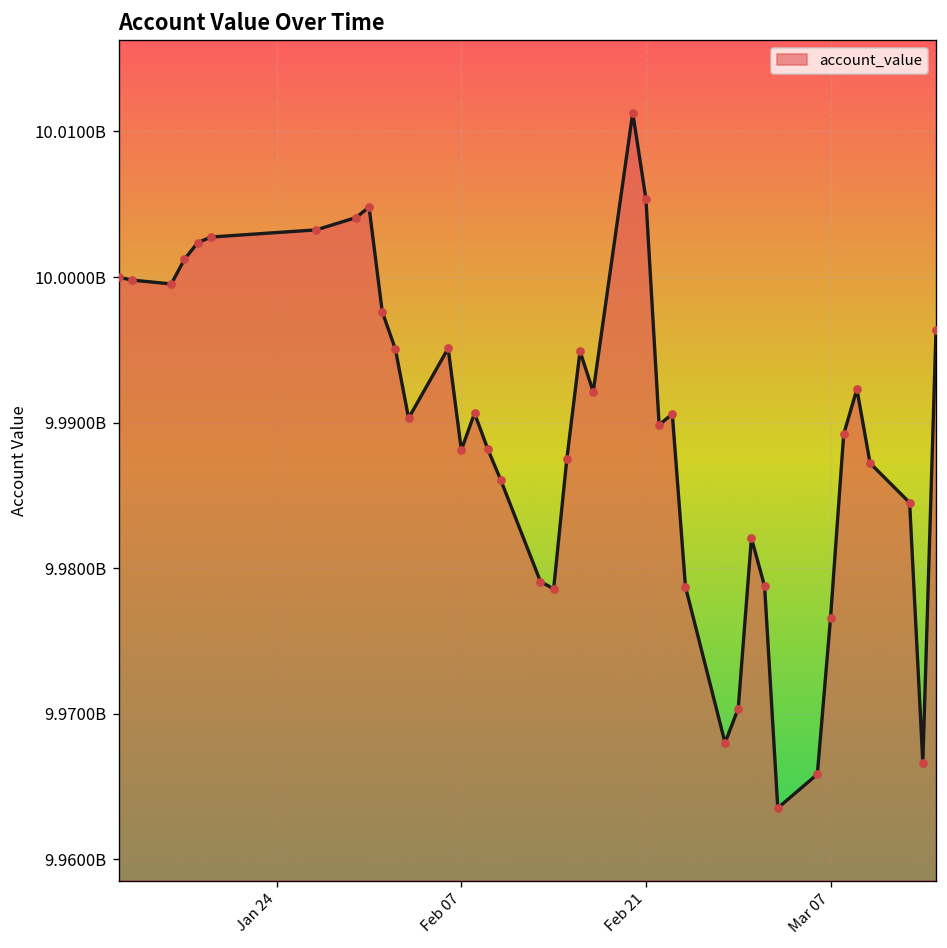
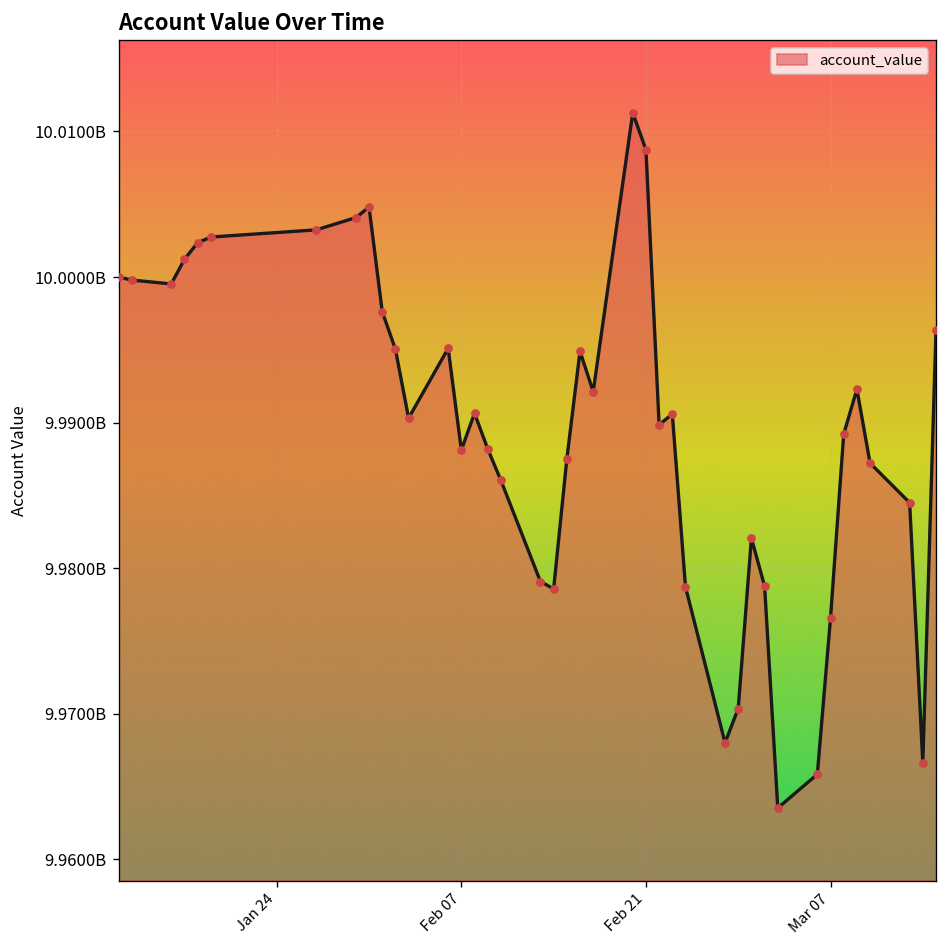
  {
    "Feb 07": 9988100000,
-   "Feb 21": 10005400000,
+   "Feb 21": 10008700000,
    "Mar 07": 9976600000
  }
